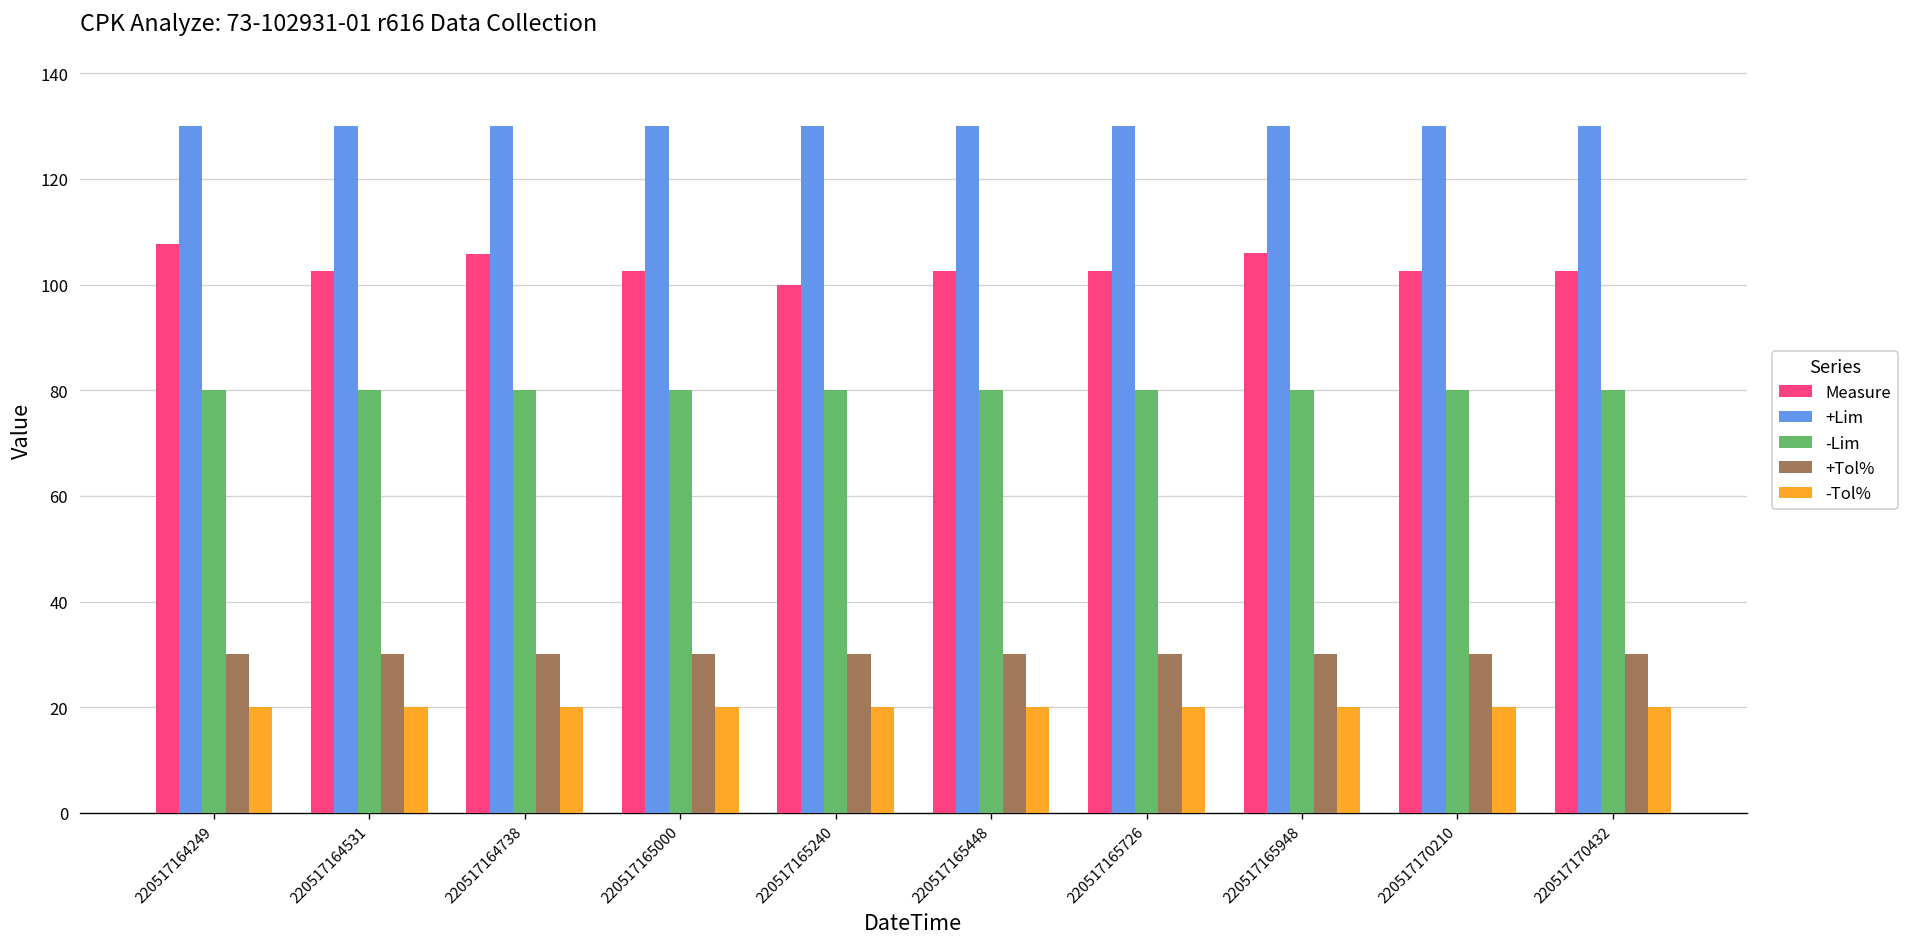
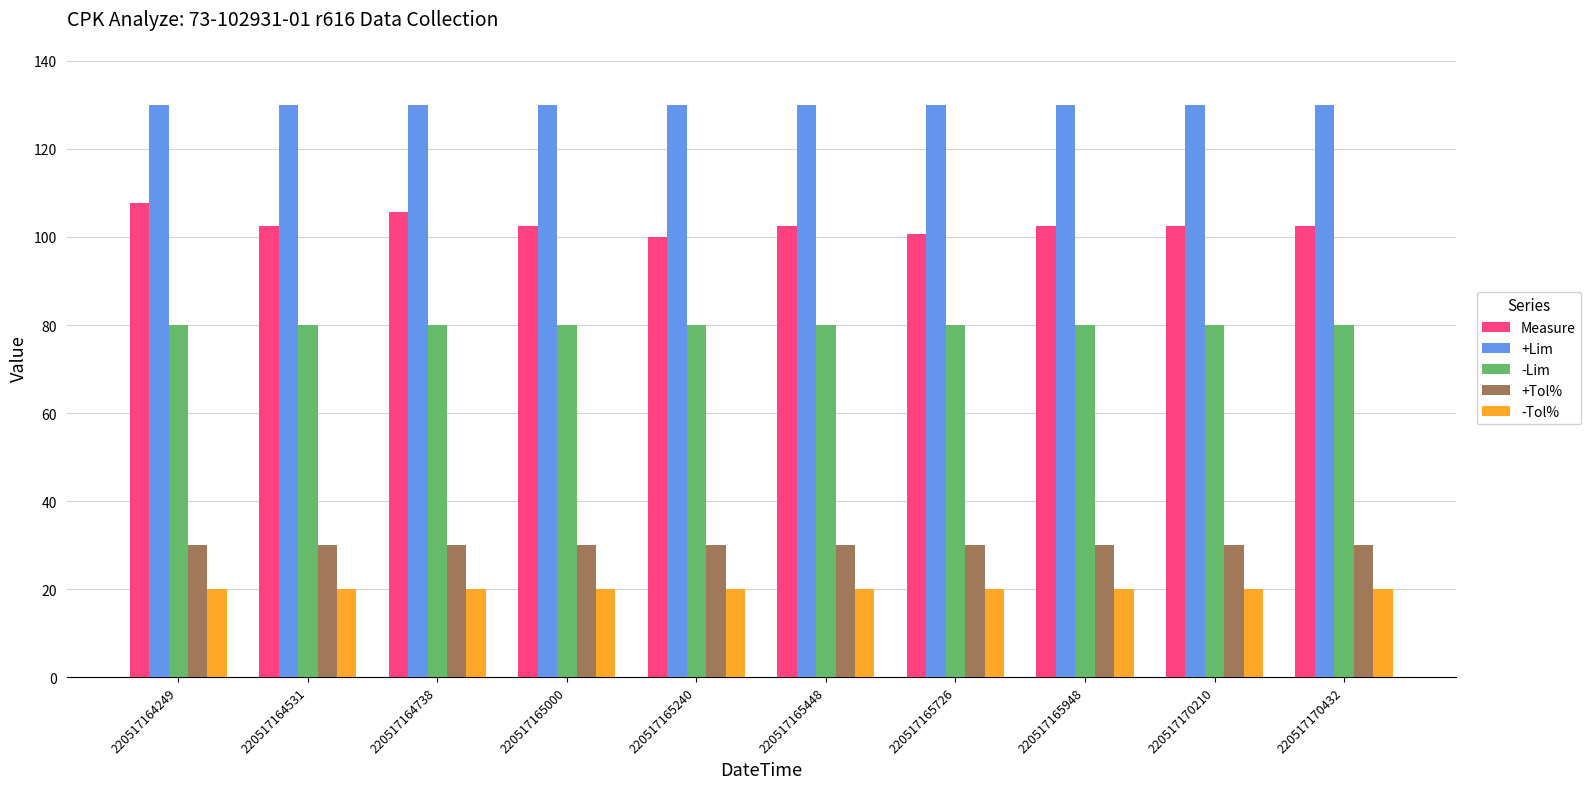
  {
    "Measure": {
      "220517164249": 108,
      "220517164531": 103,
      "220517164738": 106,
      "220517165000": 103,
      "220517165240": 100,
      "220517165448": 103,
-     "220517165726": 103,
-     "220517165948": 106,
+     "220517165726": 101,
+     "220517165948": 103,
      "220517170210": 103,
      "220517170432": 103
    },
    "+Lim": {
      "220517164249": 130,
      "220517164531": 130,
      "220517164738": 130,
      "220517165000": 130,
      "220517165240": 130,
      "220517165448": 130,
      "220517165726": 130,
      "220517165948": 130,
      "220517170210": 130,
      "220517170432": 130
    },
    "-Lim": {
      "220517164249": 80,
      "220517164531": 80,
      "220517164738": 80,
      "220517165000": 80,
      "220517165240": 80,
      "220517165448": 80,
      "220517165726": 80,
      "220517165948": 80,
      "220517170210": 80,
      "220517170432": 80
    },
    "+Tol%": {
      "220517164249": 30,
      "220517164531": 30,
      "220517164738": 30,
      "220517165000": 30,
      "220517165240": 30,
      "220517165448": 30,
      "220517165726": 30,
      "220517165948": 30,
      "220517170210": 30,
      "220517170432": 30
    },
    "-Tol%": {
      "220517164249": 20,
      "220517164531": 20,
      "220517164738": 20,
      "220517165000": 20,
      "220517165240": 20,
      "220517165448": 20,
      "220517165726": 20,
      "220517165948": 20,
      "220517170210": 20,
      "220517170432": 20
    }
  }
